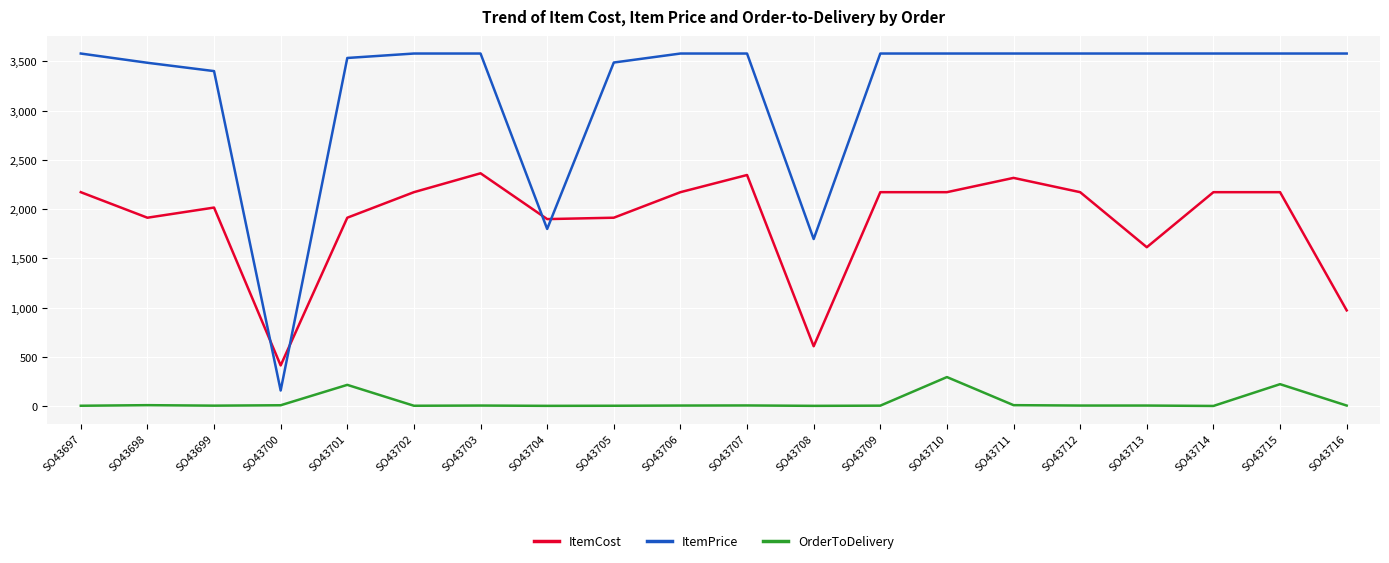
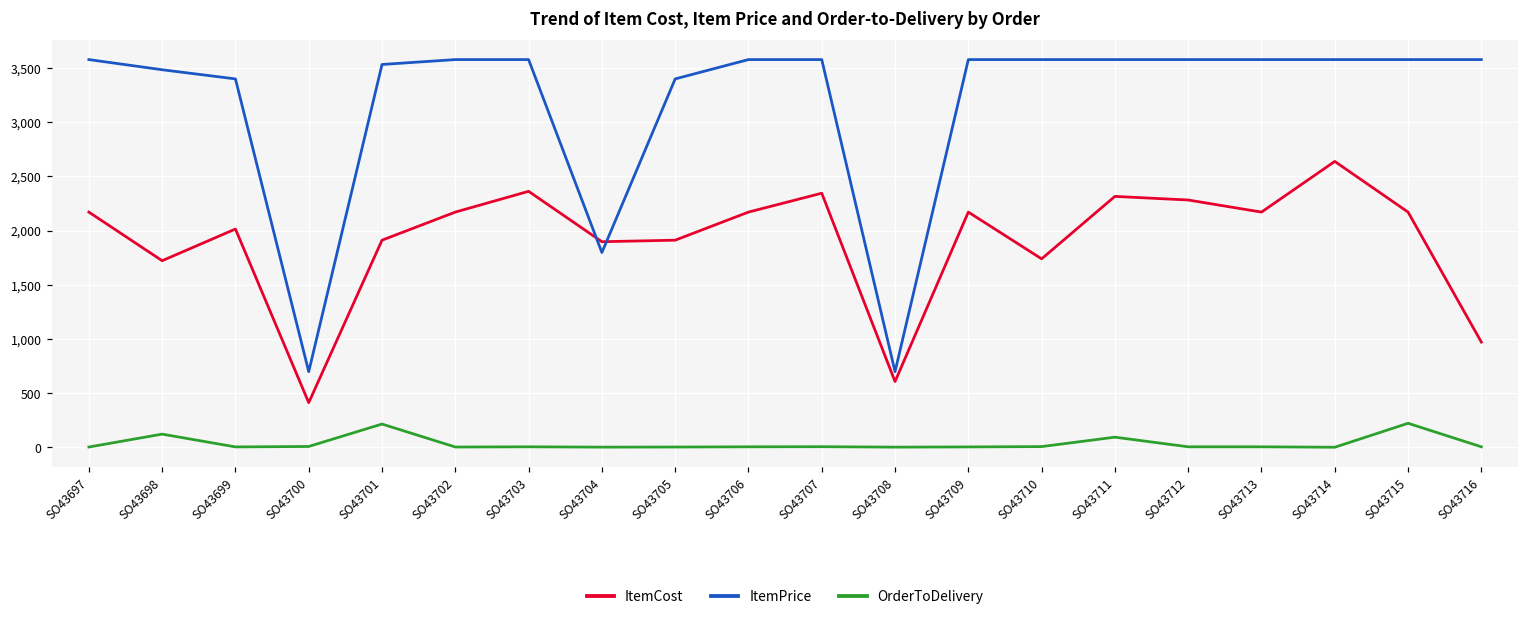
  {
    "ItemCost": {
      "SO43697": "2,200",
-     "SO43698": "1,900",
+     "SO43698": "1,700",
      "SO43699": "2,000",
      "SO43700": "400",
      "SO43701": "1,900",
      "SO43702": "2,200",
      "SO43703": "2,400",
      "SO43704": "1,900",
      "SO43705": "1,900",
      "SO43706": "2,200",
      "SO43707": "2,300",
      "SO43708": "600",
      "SO43709": "2,200",
-     "SO43710": "2,200",
+     "SO43710": "1,700",
      "SO43711": "2,300",
-     "SO43712": "2,200",
-     "SO43713": "1,600",
-     "SO43714": "2,200",
+     "SO43712": "2,300",
+     "SO43713": "2,200",
+     "SO43714": "2,600",
      "SO43715": "2,200",
      "SO43716": "1,000"
    },
    "ItemPrice": {
      "SO43697": "3,600",
      "SO43698": "3,500",
      "SO43699": "3,400",
-     "SO43700": "200",
+     "SO43700": "700",
      "SO43701": "3,500",
      "SO43702": "3,600",
      "SO43703": "3,600",
      "SO43704": "1,800",
-     "SO43705": "3,500",
+     "SO43705": "3,400",
      "SO43706": "3,600",
      "SO43707": "3,600",
-     "SO43708": "1,700",
+     "SO43708": "700",
      "SO43709": "3,600",
      "SO43710": "3,600",
      "SO43711": "3,600",
      "SO43712": "3,600",
      "SO43713": "3,600",
      "SO43714": "3,600",
      "SO43715": "3,600",
      "SO43716": "3,600"
    },
    "OrderToDelivery": {
      "SO43697": "0",
-     "SO43698": "0",
+     "SO43698": "100",
      "SO43699": "0",
      "SO43700": "0",
      "SO43701": "200",
      "SO43702": "0",
      "SO43703": "0",
      "SO43704": "0",
      "SO43705": "0",
      "SO43706": "0",
      "SO43707": "0",
      "SO43708": "0",
      "SO43709": "0",
-     "SO43710": "300",
-     "SO43711": "0",
+     "SO43710": "0",
+     "SO43711": "100",
      "SO43712": "0",
      "SO43713": "0",
      "SO43714": "0",
      "SO43715": "200",
      "SO43716": "0"
    }
  }
